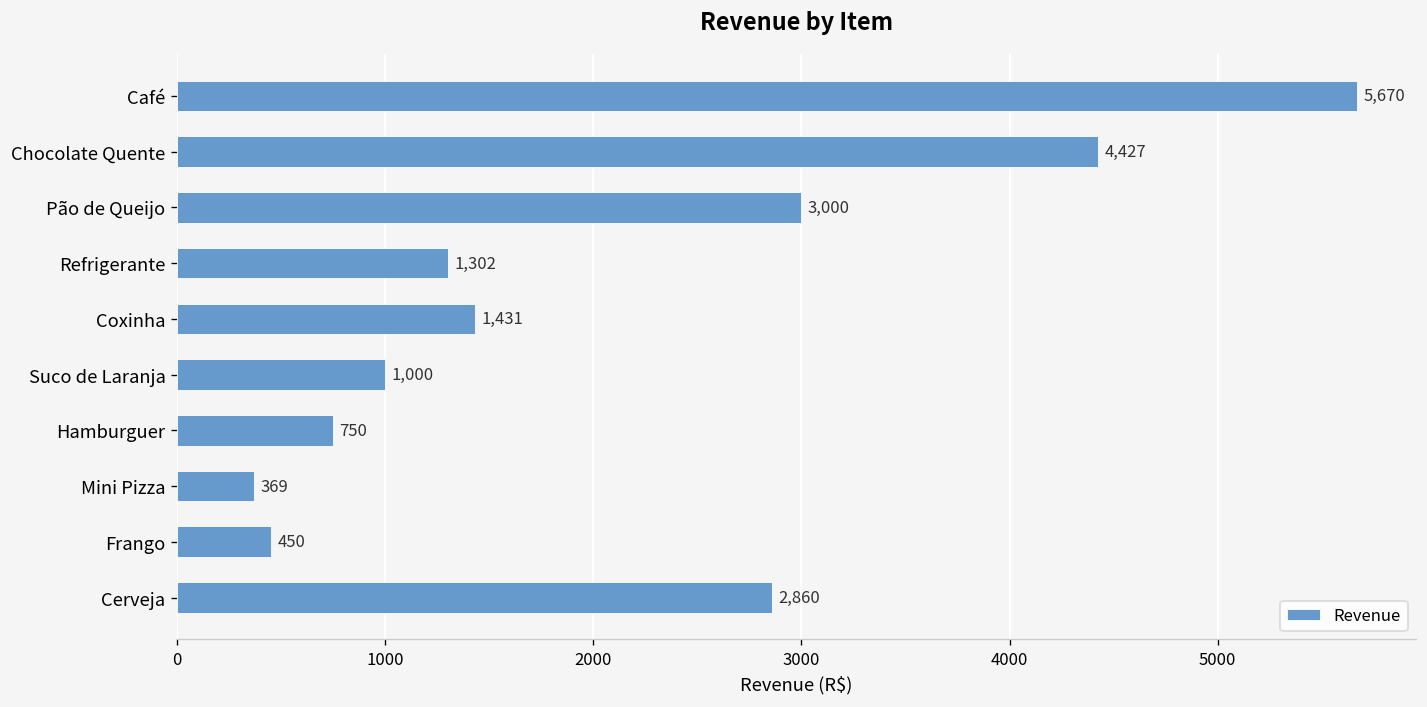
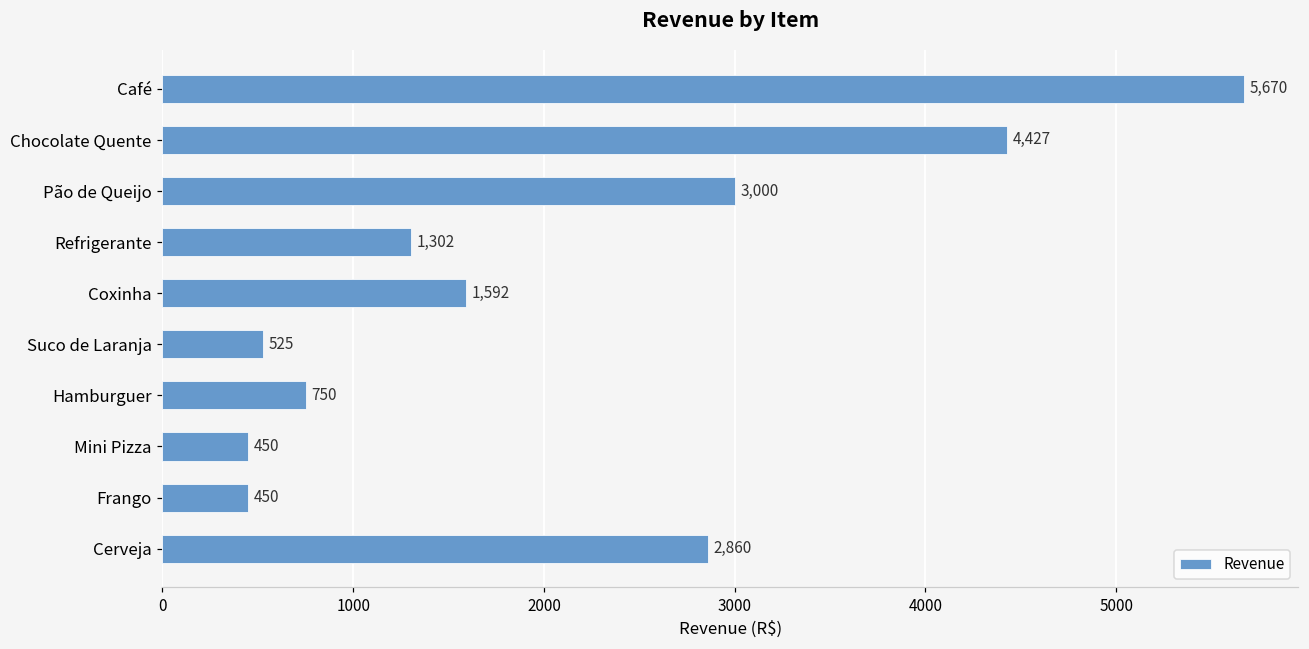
  {
    "Café": "5,670",
    "Chocolate Quente": "4,427",
    "Pão de Queijo": "3,000",
    "Refrigerante": "1,302",
-   "Coxinha": "1,431",
-   "Suco de Laranja": "1,000",
+   "Coxinha": "1,592",
+   "Suco de Laranja": "525",
    "Hamburguer": "750",
-   "Mini Pizza": "369",
+   "Mini Pizza": "450",
    "Frango": "450",
    "Cerveja": "2,860"
  }
